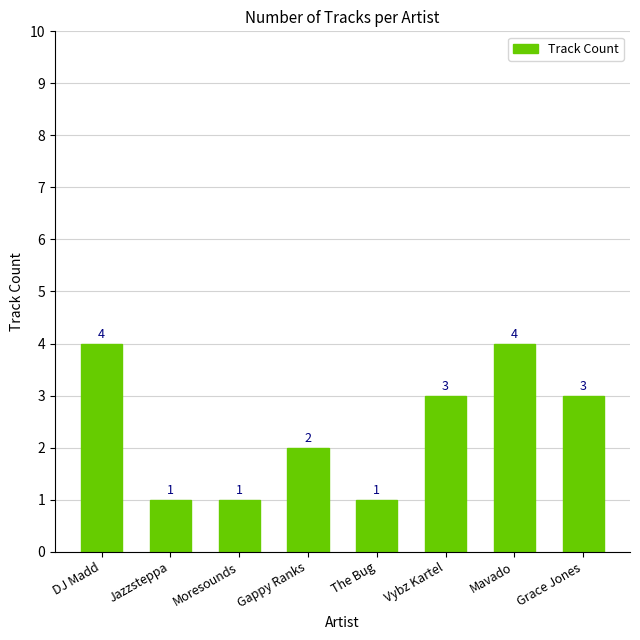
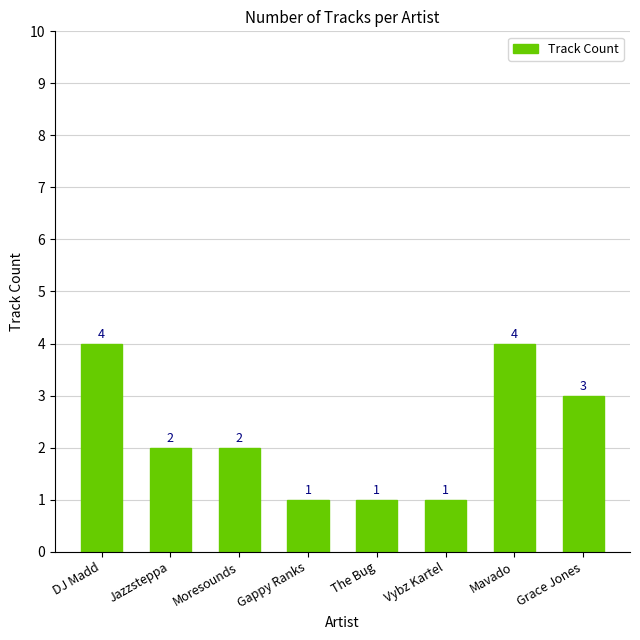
  {
    "DJ Madd": 4,
-   "Jazzsteppa": 1,
-   "Moresounds": 1,
-   "Gappy Ranks": 2,
+   "Jazzsteppa": 2,
+   "Moresounds": 2,
+   "Gappy Ranks": 1,
    "The Bug": 1,
-   "Vybz Kartel": 3,
+   "Vybz Kartel": 1,
    "Mavado": 4,
    "Grace Jones": 3
  }
